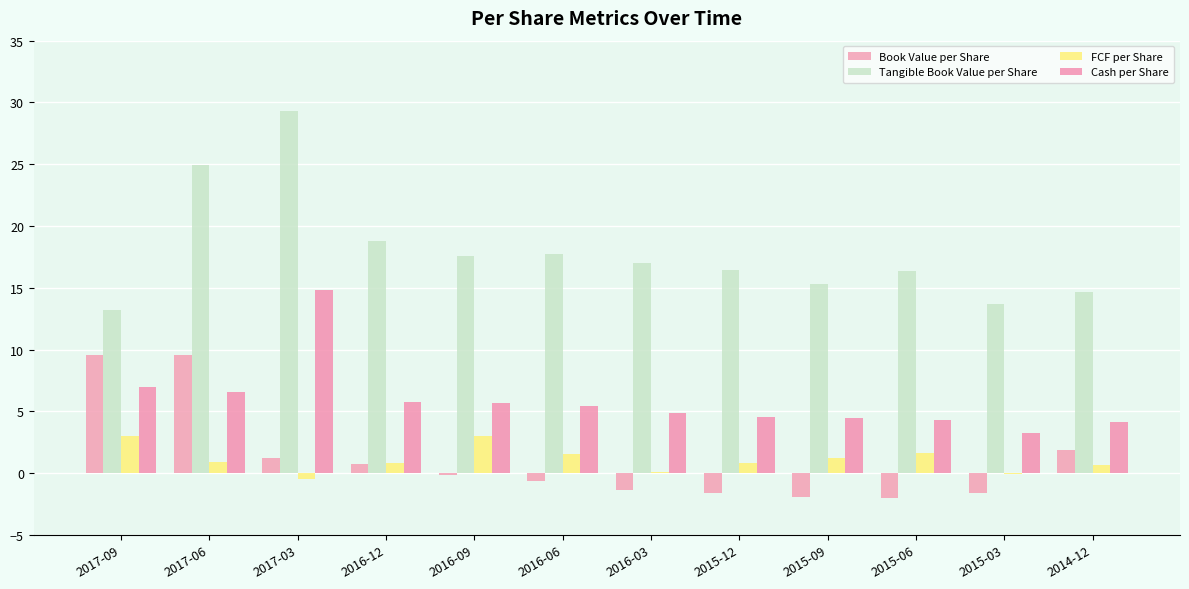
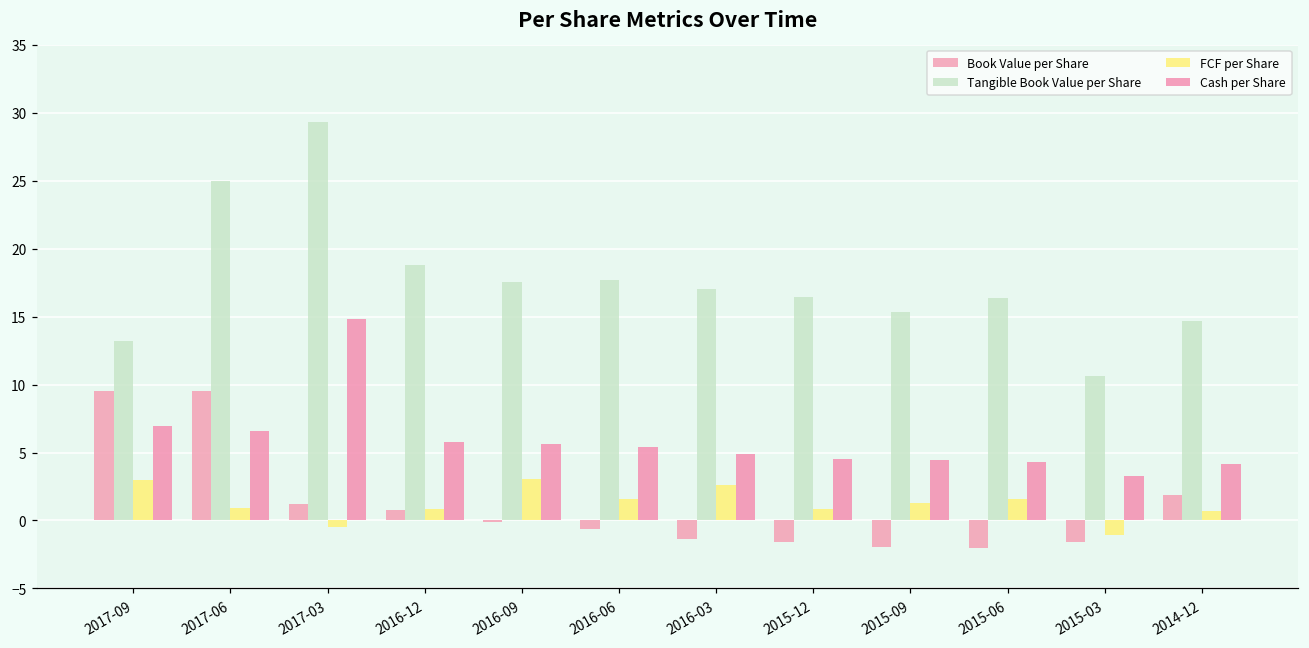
  {
    "Tangible Book Value per Share": {
      "2017-09": 13.2,
      "2017-06": 25.0,
      "2017-03": 29.3,
      "2016-12": 18.8,
      "2016-09": 17.6,
      "2016-06": 17.7,
      "2016-03": 17.0,
      "2015-12": 16.4,
      "2015-09": 15.3,
      "2015-06": 16.4,
-     "2015-03": 13.6,
+     "2015-03": 10.7,
      "2014-12": 14.7
    },
    "FCF per Share": {
      "2017-09": 3.0,
      "2017-06": 0.9,
      "2017-03": -0.5,
      "2016-12": 0.9,
      "2016-09": 3.0,
      "2016-06": 1.6,
-     "2016-03": 0.1,
+     "2016-03": 2.6,
      "2015-12": 0.8,
      "2015-09": 1.3,
      "2015-06": 1.6,
-     "2015-03": -0.1,
+     "2015-03": -1.1,
      "2014-12": 0.7
    }
  }
